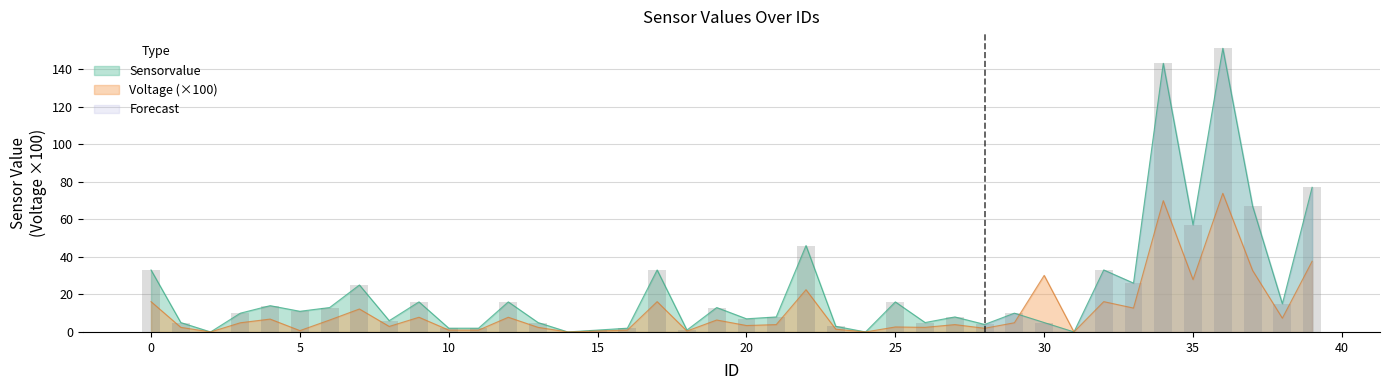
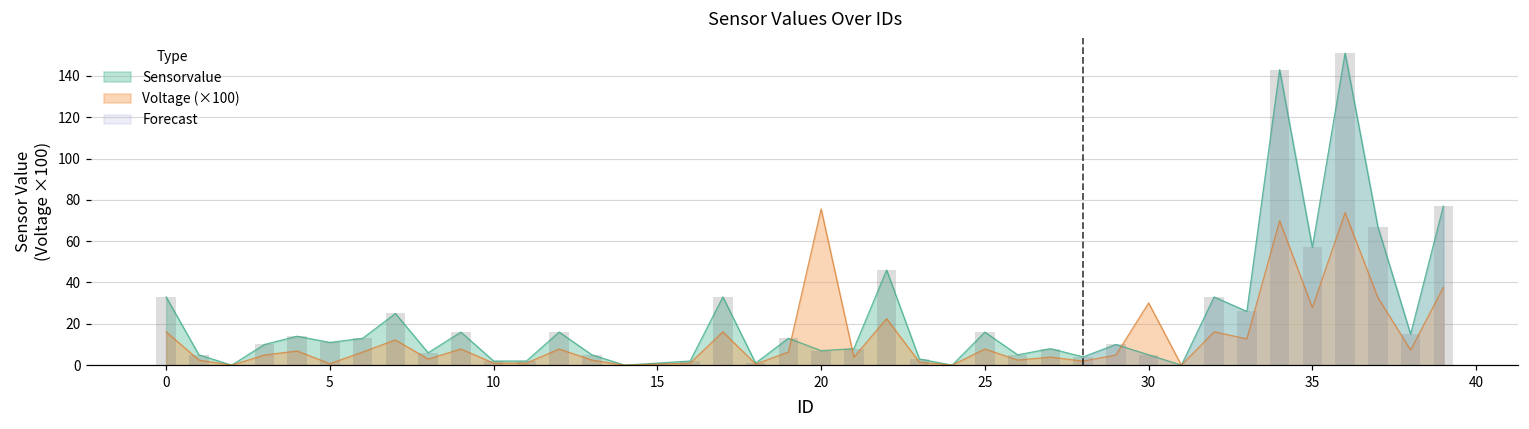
  {
    "Voltage (×100)": {
      "0": 16,
      "5": 1,
-     "20": 3,
-     "25": 3,
+     "20": 76,
+     "25": 8,
      "30": 30,
      "35": 28
    }
  }
